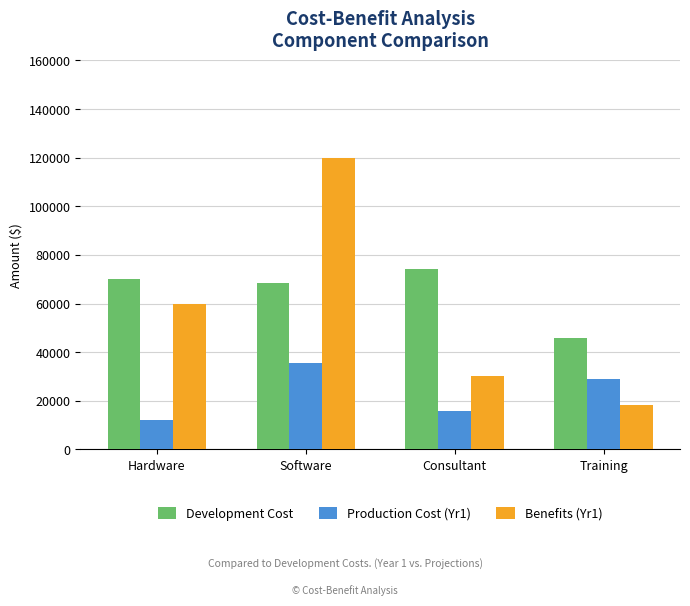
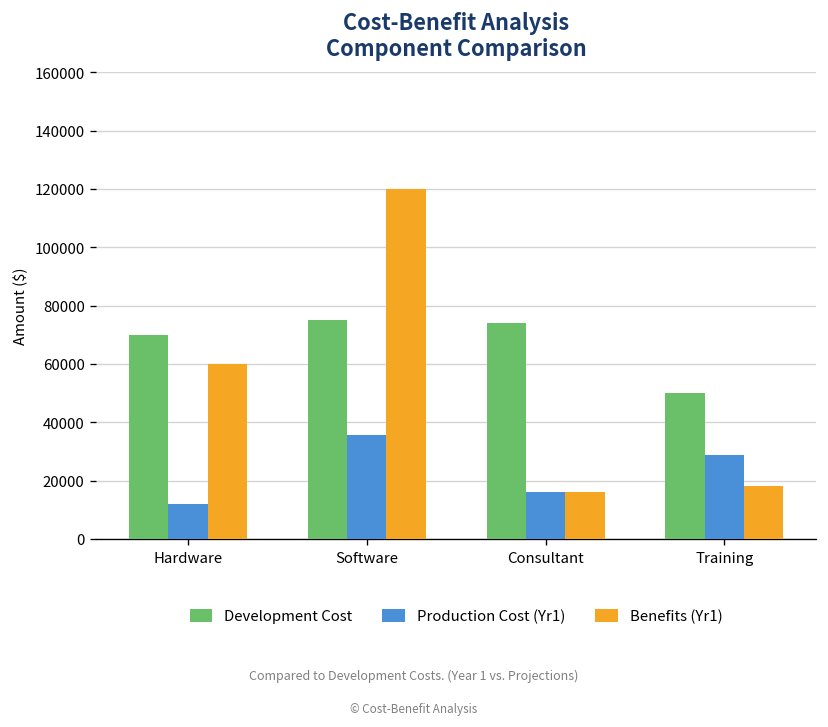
  {
    "Development Cost": {
      "Hardware": 70000,
-     "Software": 68000,
+     "Software": 75000,
      "Consultant": 74000,
-     "Training": 46000
+     "Training": 50000
    },
    "Production Cost (Yr1)": {
      "Hardware": 12000,
      "Software": 36000,
      "Consultant": 16000,
      "Training": 29000
    },
    "Benefits (Yr1)": {
      "Hardware": 60000,
      "Software": 120000,
-     "Consultant": 30000,
+     "Consultant": 16000,
      "Training": 18000
    }
  }
